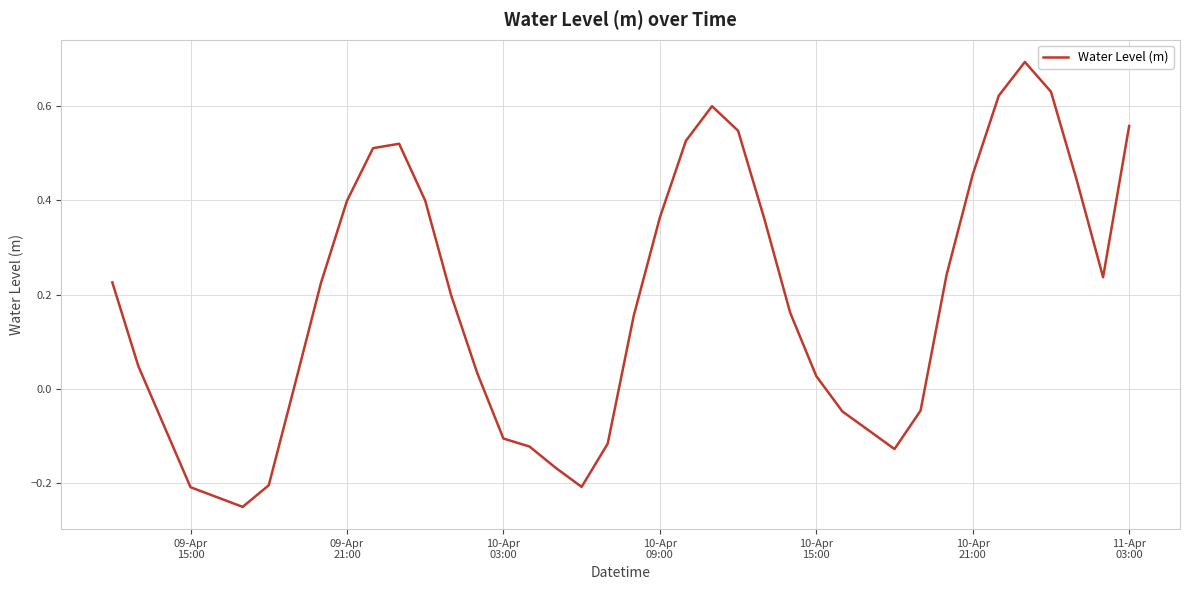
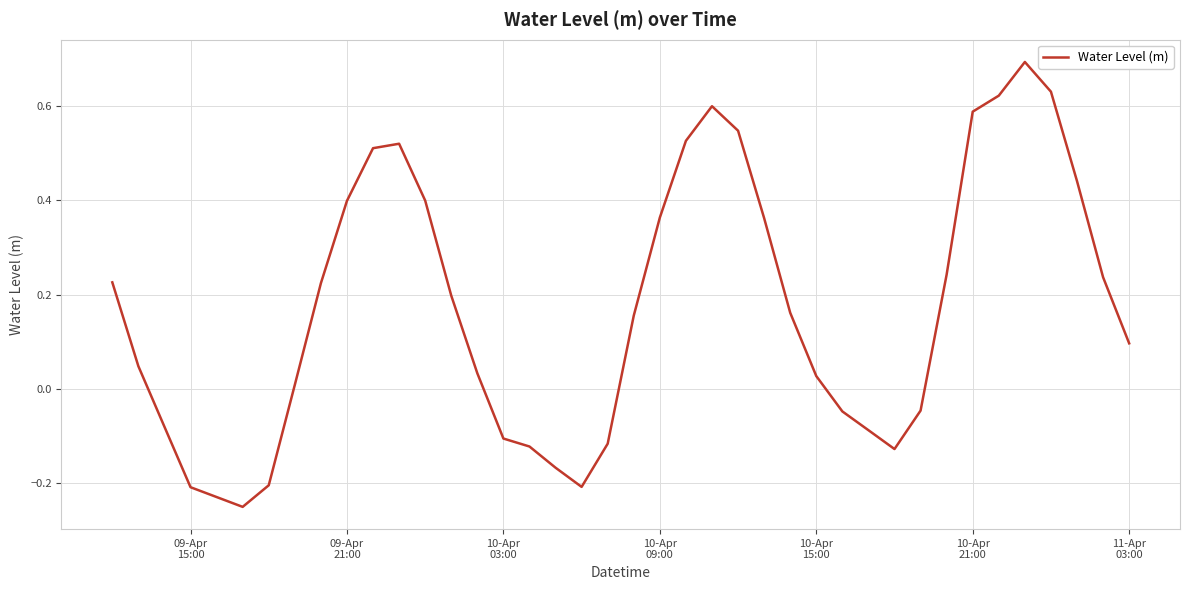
  {
    "09-Apr 15:00": -0.21,
    "09-Apr 21:00": 0.40,
    "10-Apr 03:00": -0.10,
    "10-Apr 09:00": 0.36,
    "10-Apr 15:00": 0.03,
-   "10-Apr 21:00": 0.45,
-   "11-Apr 03:00": 0.56
+   "10-Apr 21:00": 0.59,
+   "11-Apr 03:00": 0.10
  }
